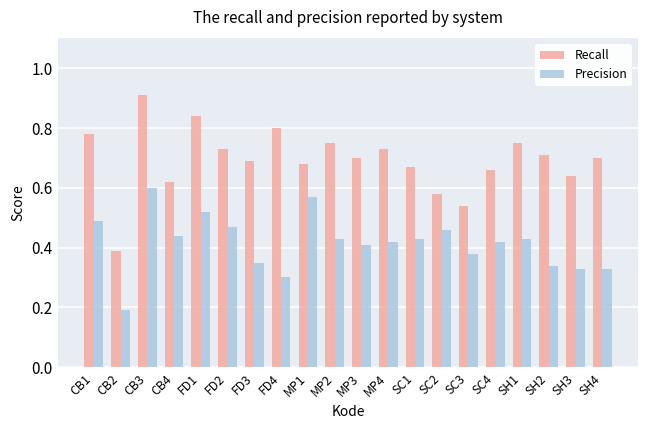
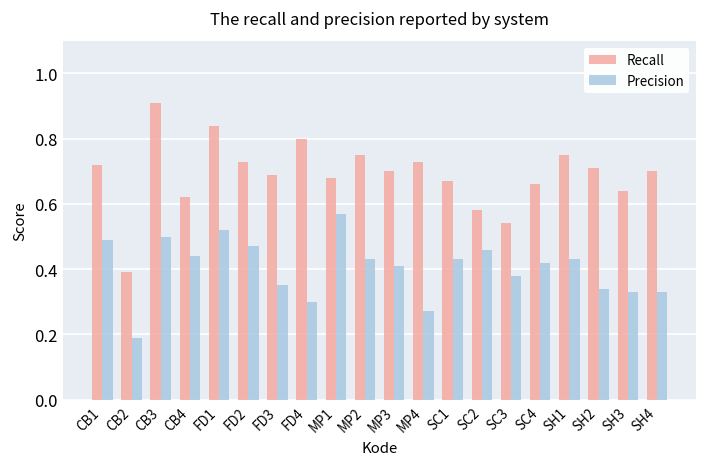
  {
    "Recall": {
-     "CB1": 0.78,
+     "CB1": 0.72,
      "CB2": 0.39,
      "CB3": 0.91,
      "CB4": 0.62,
      "FD1": 0.84,
      "FD2": 0.73,
      "FD3": 0.69,
      "FD4": 0.80,
      "MP1": 0.68,
      "MP2": 0.75,
      "MP3": 0.70,
      "MP4": 0.73,
      "SC1": 0.67,
      "SC2": 0.58,
      "SC3": 0.54,
      "SC4": 0.66,
      "SH1": 0.75,
      "SH2": 0.71,
      "SH3": 0.64,
      "SH4": 0.70
    },
    "Precision": {
      "CB1": 0.49,
      "CB2": 0.19,
-     "CB3": 0.6,
+     "CB3": 0.5,
      "CB4": 0.44,
      "FD1": 0.52,
      "FD2": 0.47,
      "FD3": 0.35,
      "FD4": 0.30,
      "MP1": 0.57,
      "MP2": 0.43,
      "MP3": 0.41,
-     "MP4": 0.42,
+     "MP4": 0.27,
      "SC1": 0.43,
      "SC2": 0.46,
      "SC3": 0.38,
      "SC4": 0.42,
      "SH1": 0.43,
      "SH2": 0.34,
      "SH3": 0.33,
      "SH4": 0.33
    }
  }
